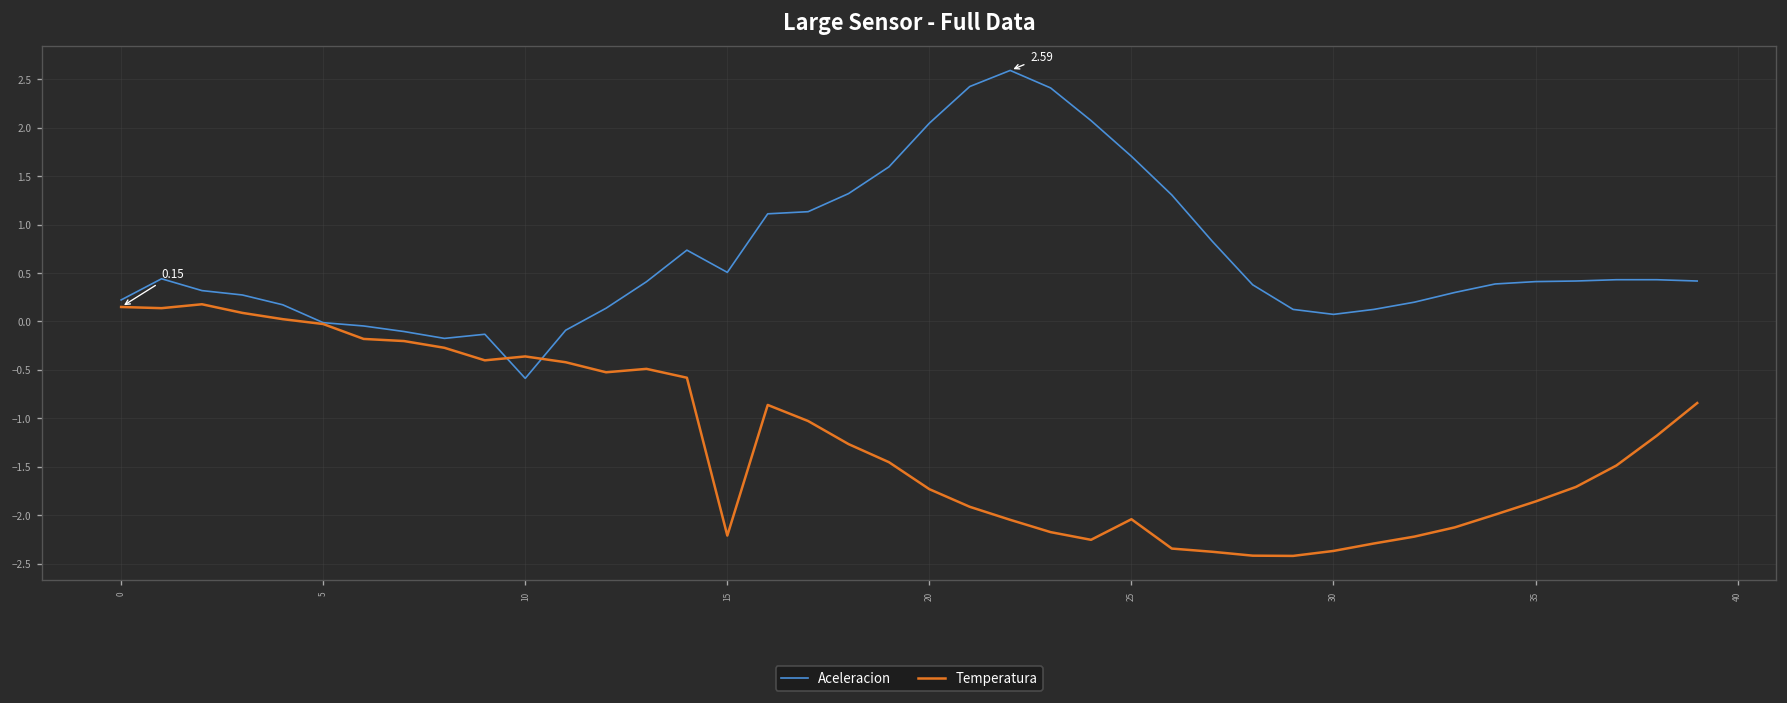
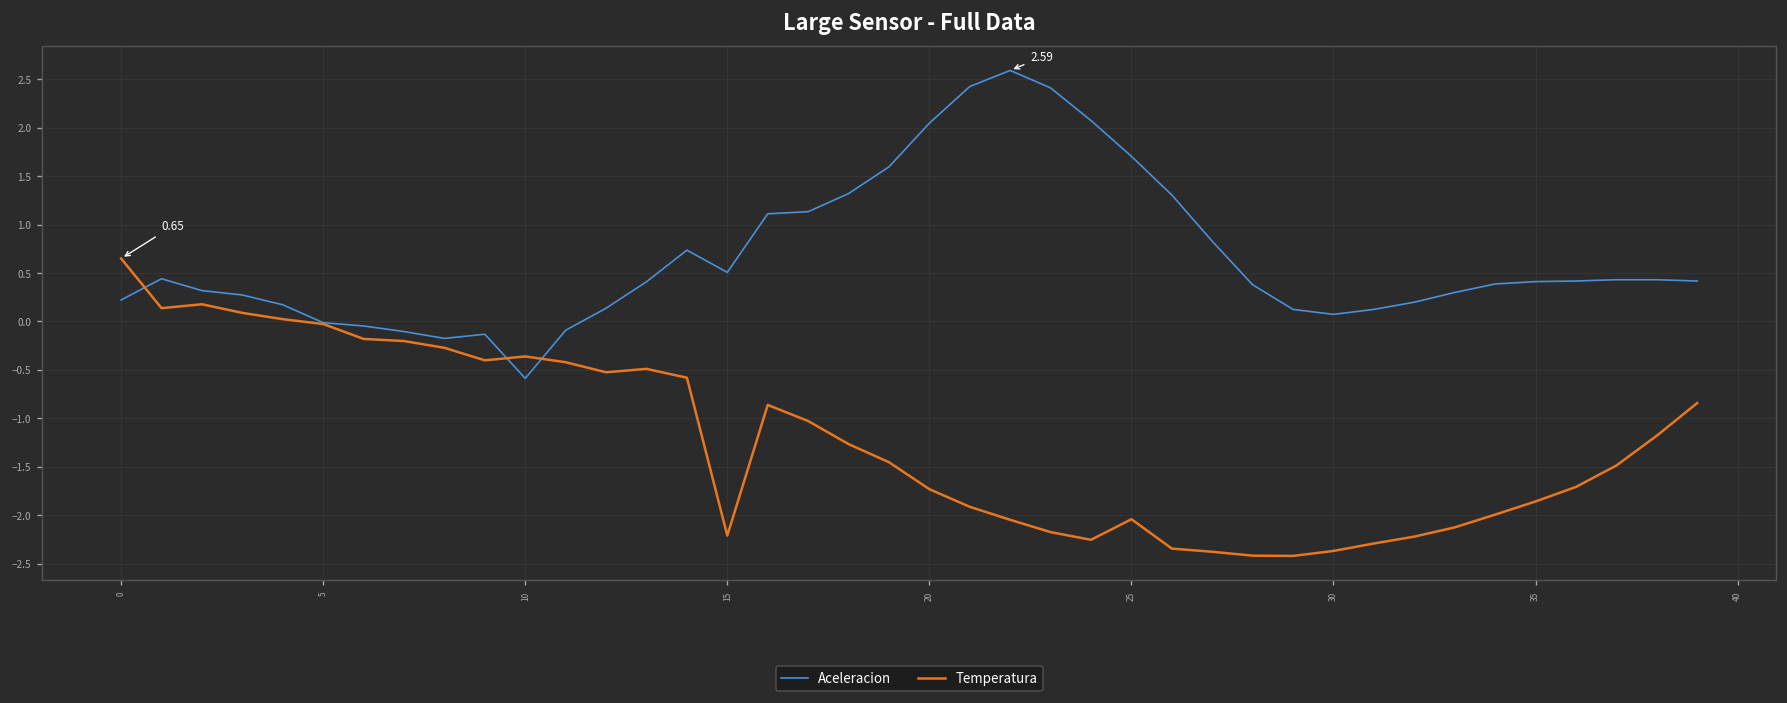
  {
    "Aceleracion": {
      "0": 0.2,
      "10": -0.6,
      "15": 0.5,
      "20": 2.0,
      "25": 1.7,
      "30": 0.1,
      "35": 0.4
    },
    "Temperatura": {
-     "0": 0.15
+     "0": 0.65
    }
  }
